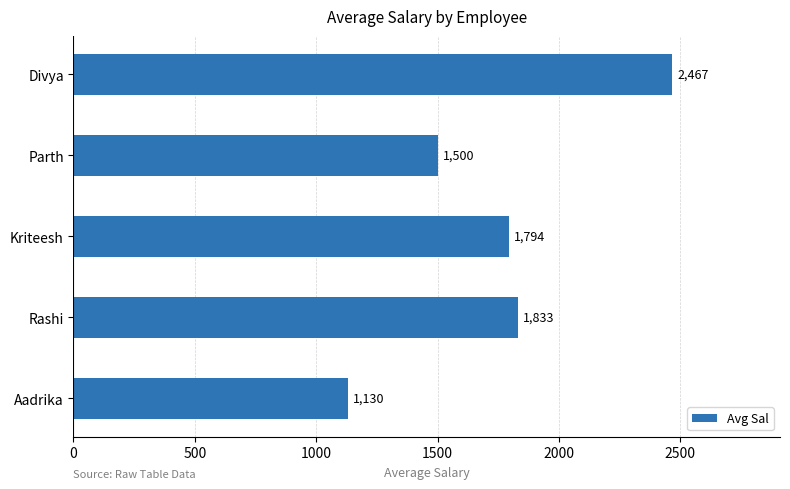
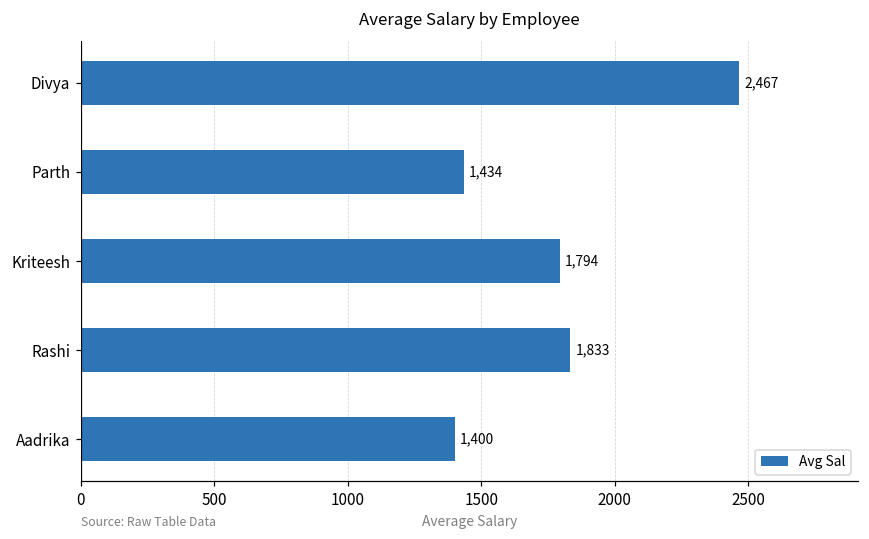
  {
    "Divya": "2,467",
-   "Parth": "1,500",
+   "Parth": "1,434",
    "Kriteesh": "1,794",
    "Rashi": "1,833",
-   "Aadrika": "1,130"
+   "Aadrika": "1,400"
  }
